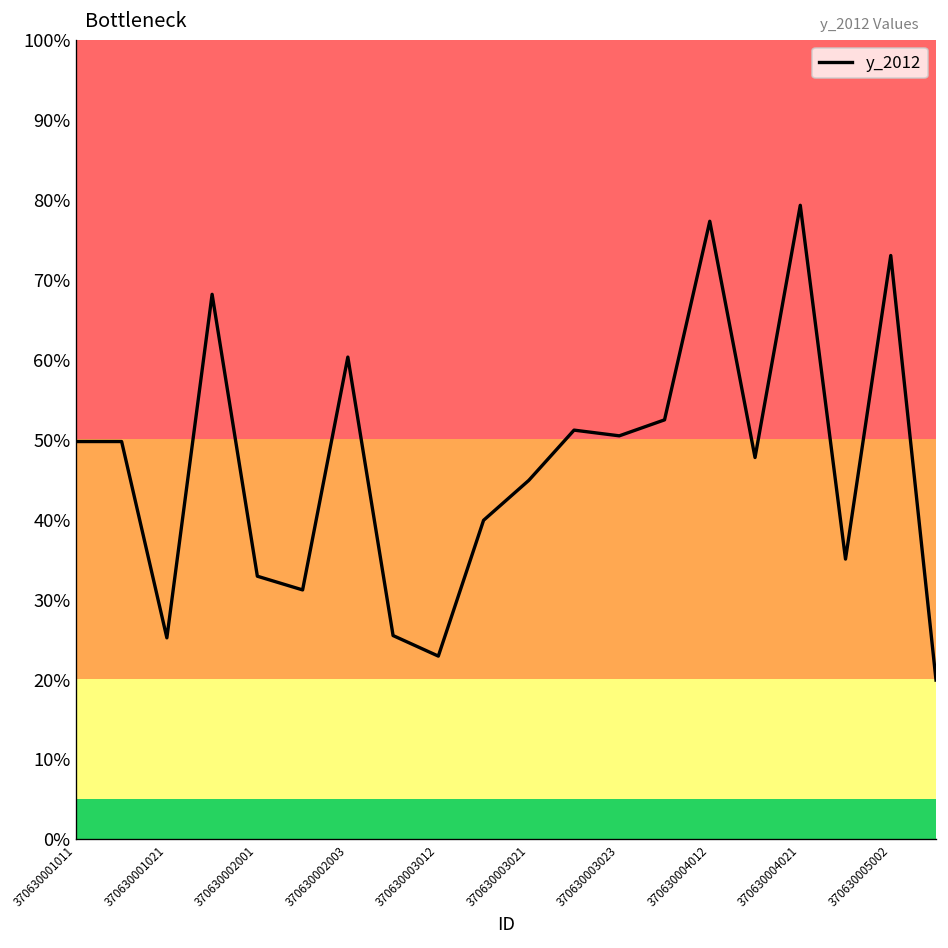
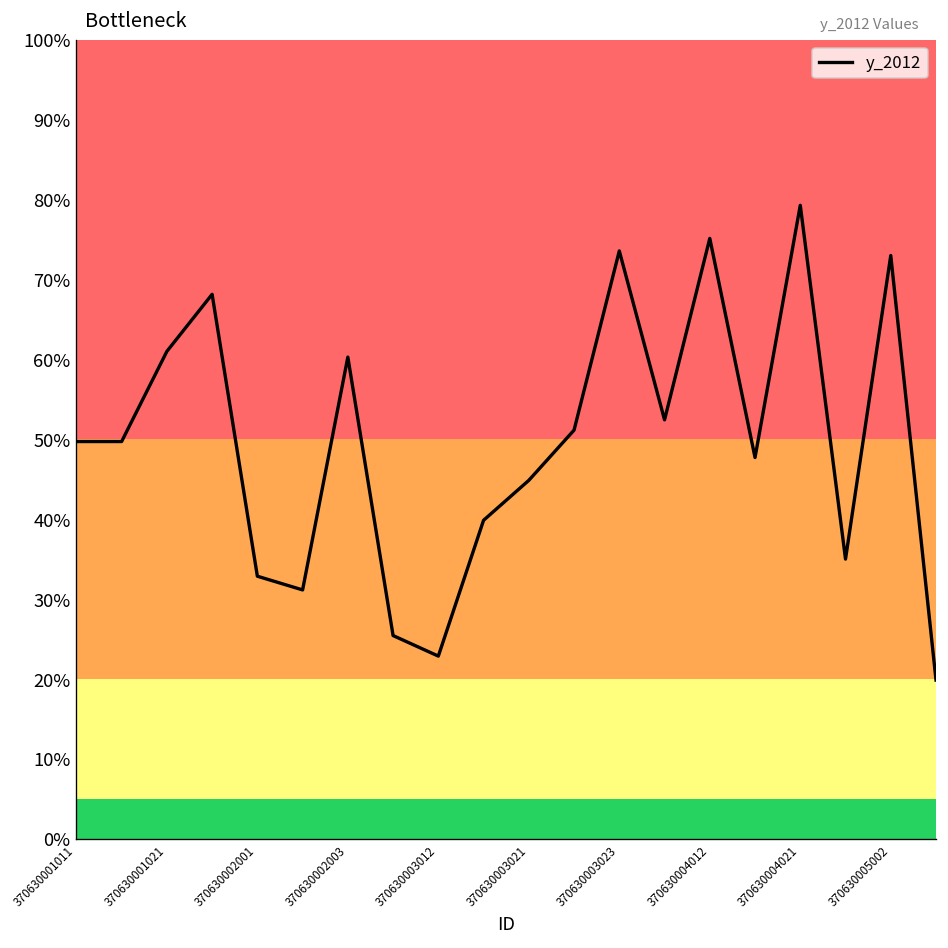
  {
    "y_2012": {
-     "370630001021": "25%",
+     "370630001021": "61%",
      "370630002001": "33%",
      "370630002003": "60%",
      "370630003012": "23%",
      "370630003021": "45%",
-     "370630003023": "50%",
-     "370630004012": "77%",
+     "370630003023": "74%",
+     "370630004012": "75%",
      "370630004021": "79%",
      "370630005002": "73%"
    }
  }
